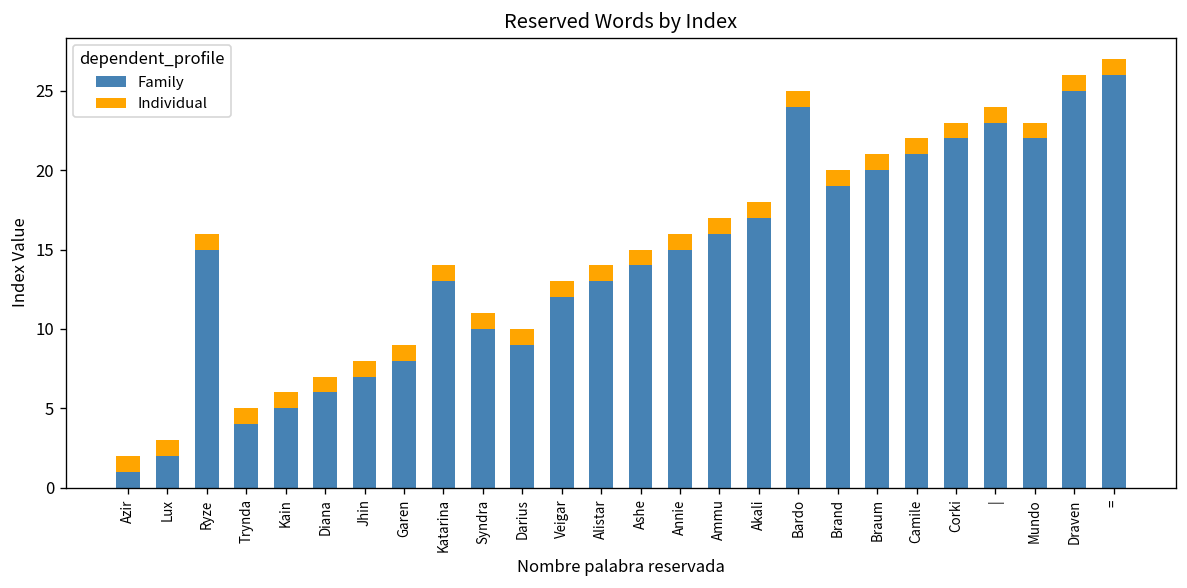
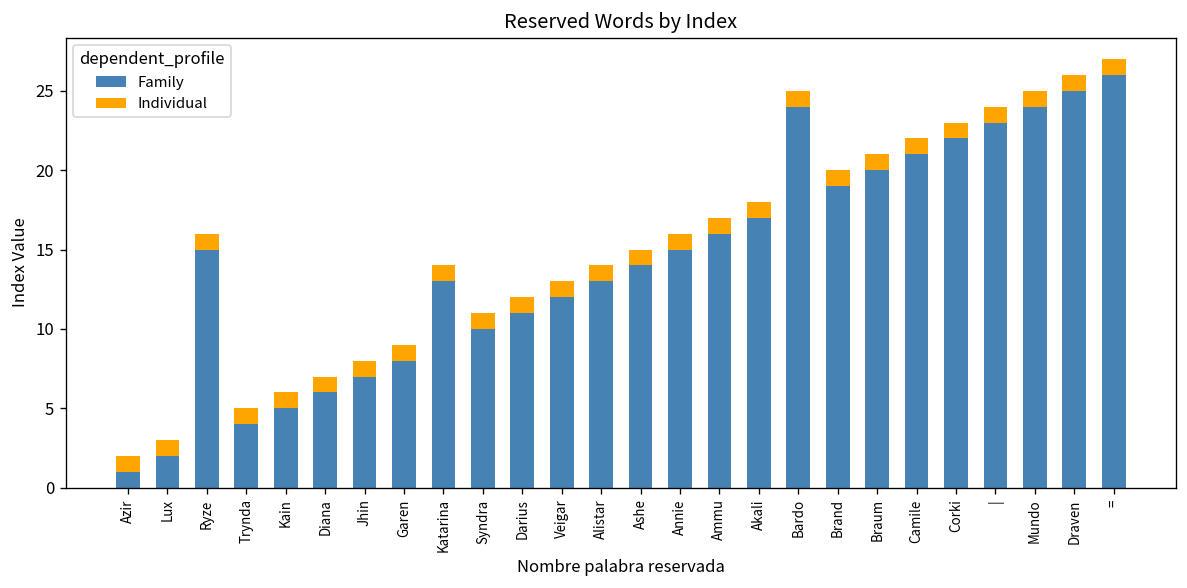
  {
    "Family": {
      "Azir": 1,
      "Lux": 2,
      "Ryze": 15,
      "Trynda": 4,
      "Kain": 5,
      "Diana": 6,
      "Jhin": 7,
      "Garen": 8,
      "Katarina": 13,
      "Syndra": 10,
-     "Darius": 9,
+     "Darius": 11,
      "Veigar": 12,
      "Alistar": 13,
      "Ashe": 14,
      "Annie": 15,
      "Ammu": 16,
      "Akali": 17,
      "Bardo": 24,
      "Brand": 19,
      "Braum": 20,
      "Camile": 21,
      "Corki": 22,
      "|": 23,
-     "Mundo": 22,
+     "Mundo": 24,
      "Draven": 25,
      "=": 26
    },
    "Individual": {
      "Azir": 1,
      "Lux": 1,
      "Ryze": 1,
      "Trynda": 1,
      "Kain": 1,
      "Diana": 1,
      "Jhin": 1,
      "Garen": 1,
      "Katarina": 1,
      "Syndra": 1,
      "Darius": 1,
      "Veigar": 1,
      "Alistar": 1,
      "Ashe": 1,
      "Annie": 1,
      "Ammu": 1,
      "Akali": 1,
      "Bardo": 1,
      "Brand": 1,
      "Braum": 1,
      "Camile": 1,
      "Corki": 1,
      "|": 1,
      "Mundo": 1,
      "Draven": 1,
      "=": 1
    }
  }
